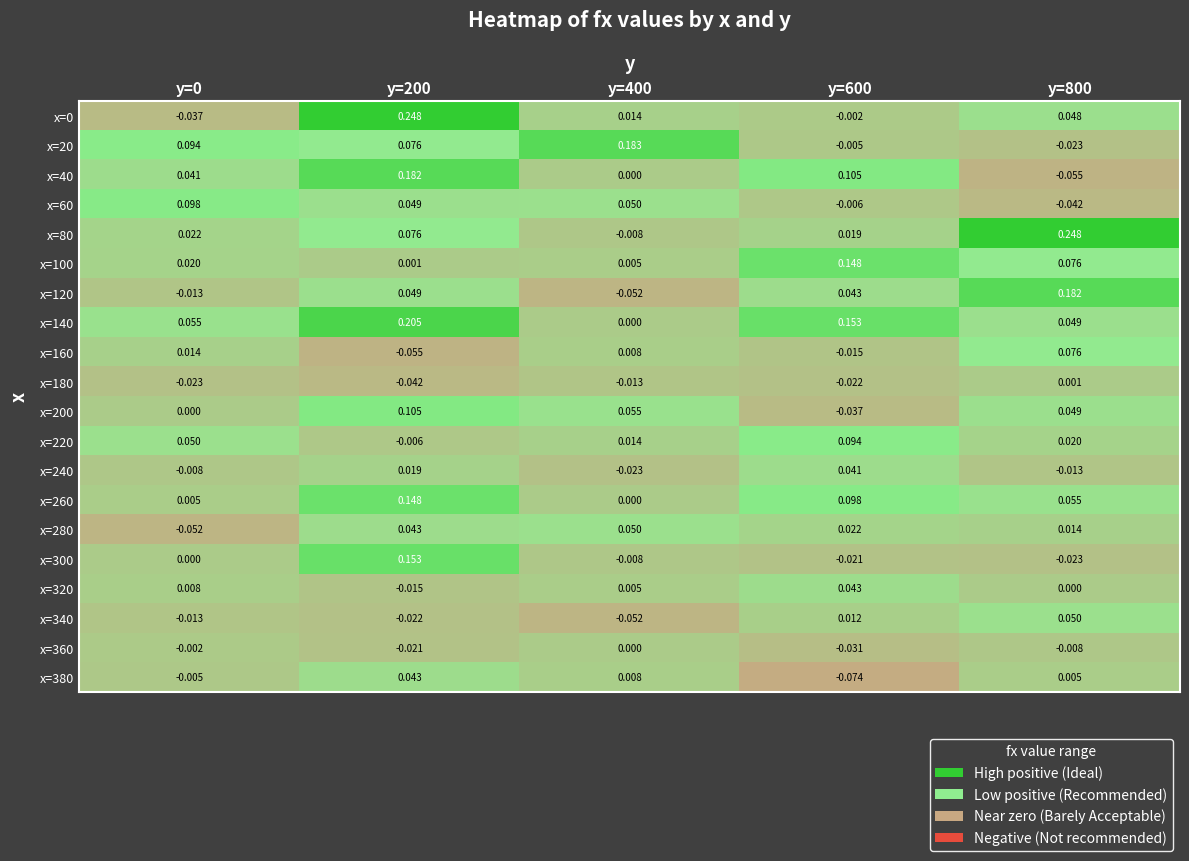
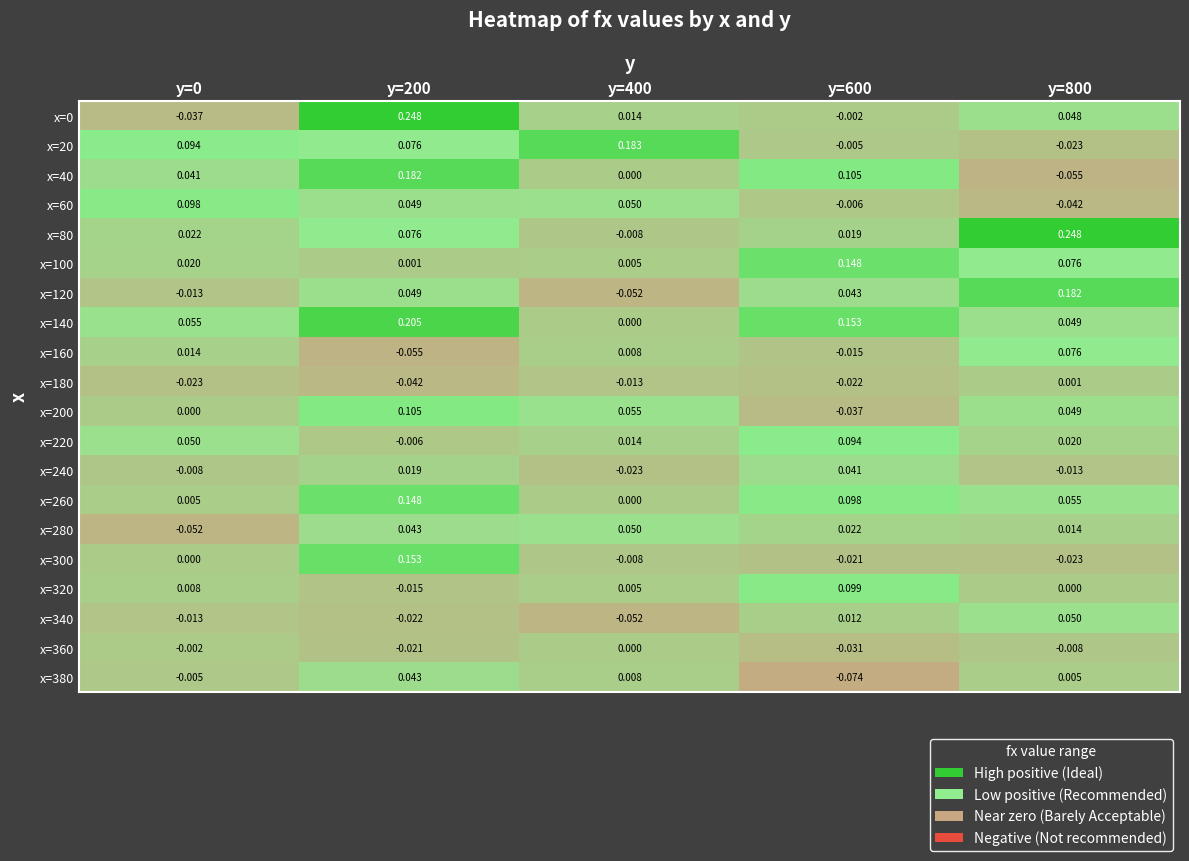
  {
    "x=0": {
      "y=0": -0.037,
      "y=200": 0.248,
      "y=400": 0.014,
      "y=600": -0.002,
      "y=800": 0.048
    },
    "x=20": {
      "y=0": 0.094,
      "y=200": 0.076,
      "y=400": 0.183,
      "y=600": -0.005,
      "y=800": -0.023
    },
    "x=40": {
      "y=0": 0.041,
      "y=200": 0.182,
      "y=400": 0.000,
      "y=600": 0.105,
      "y=800": -0.055
    },
    "x=60": {
      "y=0": 0.098,
      "y=200": 0.049,
      "y=400": 0.050,
      "y=600": -0.006,
      "y=800": -0.042
    },
    "x=80": {
      "y=0": 0.022,
      "y=200": 0.076,
      "y=400": -0.008,
      "y=600": 0.019,
      "y=800": 0.248
    },
    "x=100": {
      "y=0": 0.020,
      "y=200": 0.001,
      "y=400": 0.005,
      "y=600": 0.148,
      "y=800": 0.076
    },
    "x=120": {
      "y=0": -0.013,
      "y=200": 0.049,
      "y=400": -0.052,
      "y=600": 0.043,
      "y=800": 0.182
    },
    "x=140": {
      "y=0": 0.055,
      "y=200": 0.205,
      "y=400": 0.000,
      "y=600": 0.153,
      "y=800": 0.049
    },
    "x=160": {
      "y=0": 0.014,
      "y=200": -0.055,
      "y=400": 0.008,
      "y=600": -0.015,
      "y=800": 0.076
    },
    "x=180": {
      "y=0": -0.023,
      "y=200": -0.042,
      "y=400": -0.013,
      "y=600": -0.022,
      "y=800": 0.001
    },
    "x=200": {
      "y=0": 0.000,
      "y=200": 0.105,
      "y=400": 0.055,
      "y=600": -0.037,
      "y=800": 0.049
    },
    "x=220": {
      "y=0": 0.050,
      "y=200": -0.006,
      "y=400": 0.014,
      "y=600": 0.094,
      "y=800": 0.020
    },
    "x=240": {
      "y=0": -0.008,
      "y=200": 0.019,
      "y=400": -0.023,
      "y=600": 0.041,
      "y=800": -0.013
    },
    "x=260": {
      "y=0": 0.005,
      "y=200": 0.148,
      "y=400": 0.000,
      "y=600": 0.098,
      "y=800": 0.055
    },
    "x=280": {
      "y=0": -0.052,
      "y=200": 0.043,
      "y=400": 0.050,
      "y=600": 0.022,
      "y=800": 0.014
    },
    "x=300": {
      "y=0": 0.000,
      "y=200": 0.153,
      "y=400": -0.008,
      "y=600": -0.021,
      "y=800": -0.023
    },
    "x=320": {
      "y=0": 0.008,
      "y=200": -0.015,
      "y=400": 0.005,
-     "y=600": 0.043,
+     "y=600": 0.099,
      "y=800": 0.000
    },
    "x=340": {
      "y=0": -0.013,
      "y=200": -0.022,
      "y=400": -0.052,
      "y=600": 0.012,
      "y=800": 0.050
    },
    "x=360": {
      "y=0": -0.002,
      "y=200": -0.021,
      "y=400": 0.000,
      "y=600": -0.031,
      "y=800": -0.008
    },
    "x=380": {
      "y=0": -0.005,
      "y=200": 0.043,
      "y=400": 0.008,
      "y=600": -0.074,
      "y=800": 0.005
    }
  }
